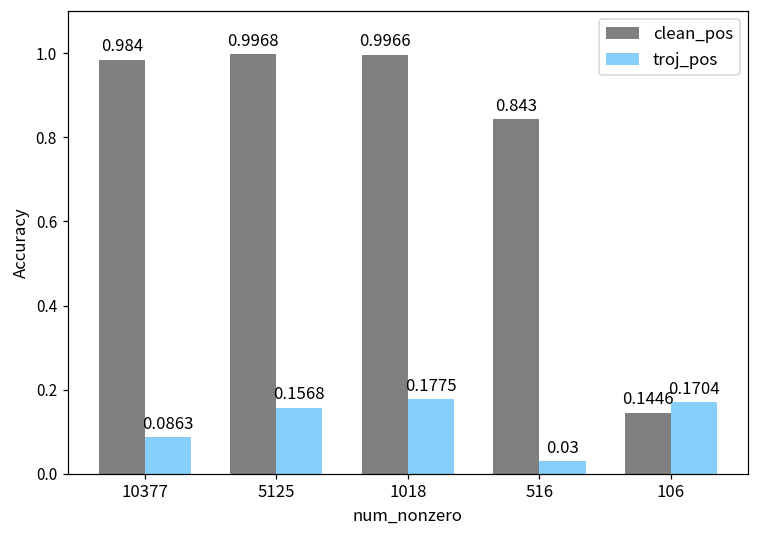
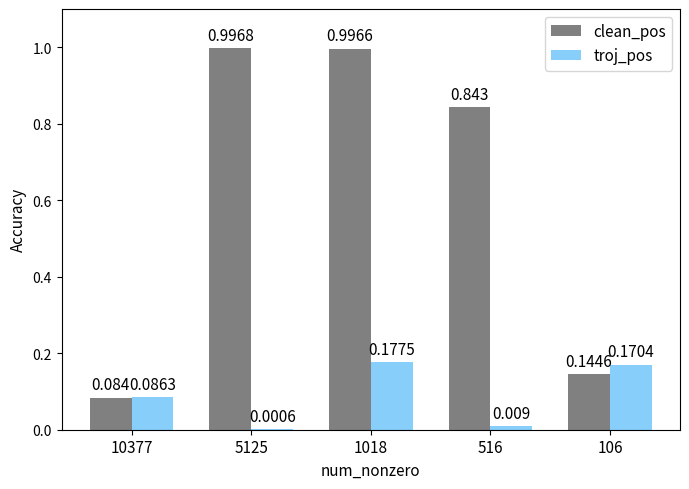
  {
    "clean_pos": {
-     "10377": 0.984,
+     "10377": 0.084,
      "5125": 0.9968,
      "1018": 0.9966,
      "516": 0.843,
      "106": 0.1446
    },
    "troj_pos": {
      "10377": 0.0863,
-     "5125": 0.1568,
+     "5125": 0.0006,
      "1018": 0.1775,
-     "516": 0.03,
+     "516": 0.009,
      "106": 0.1704
    }
  }
